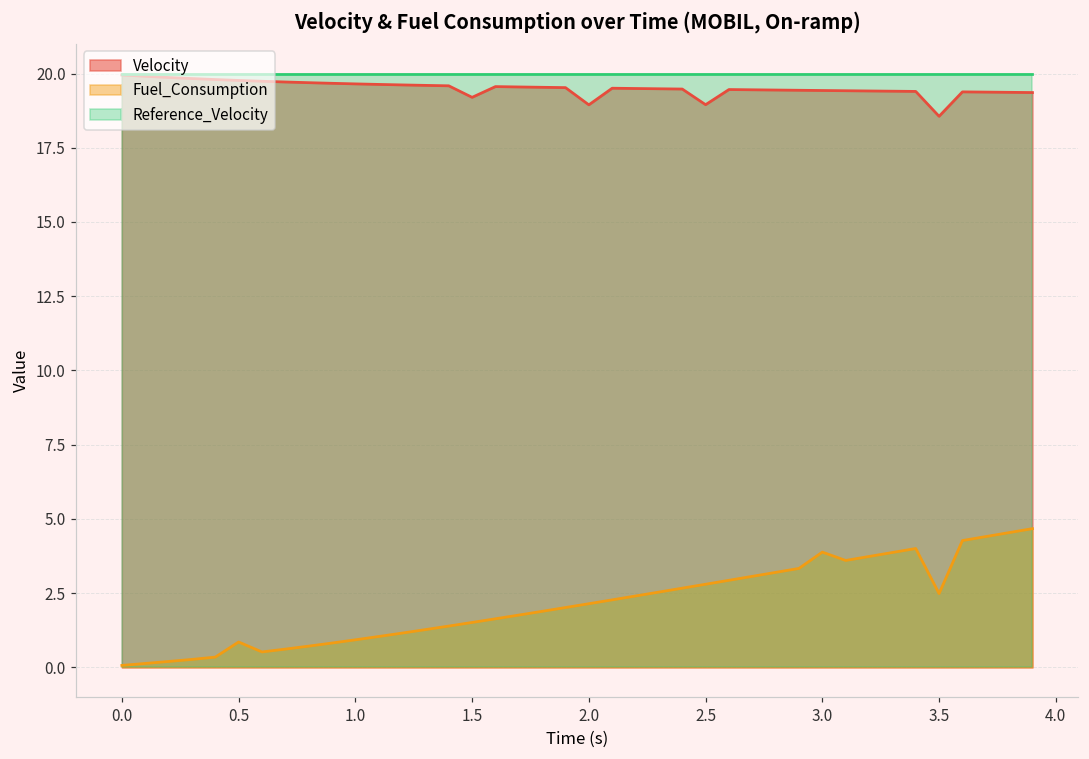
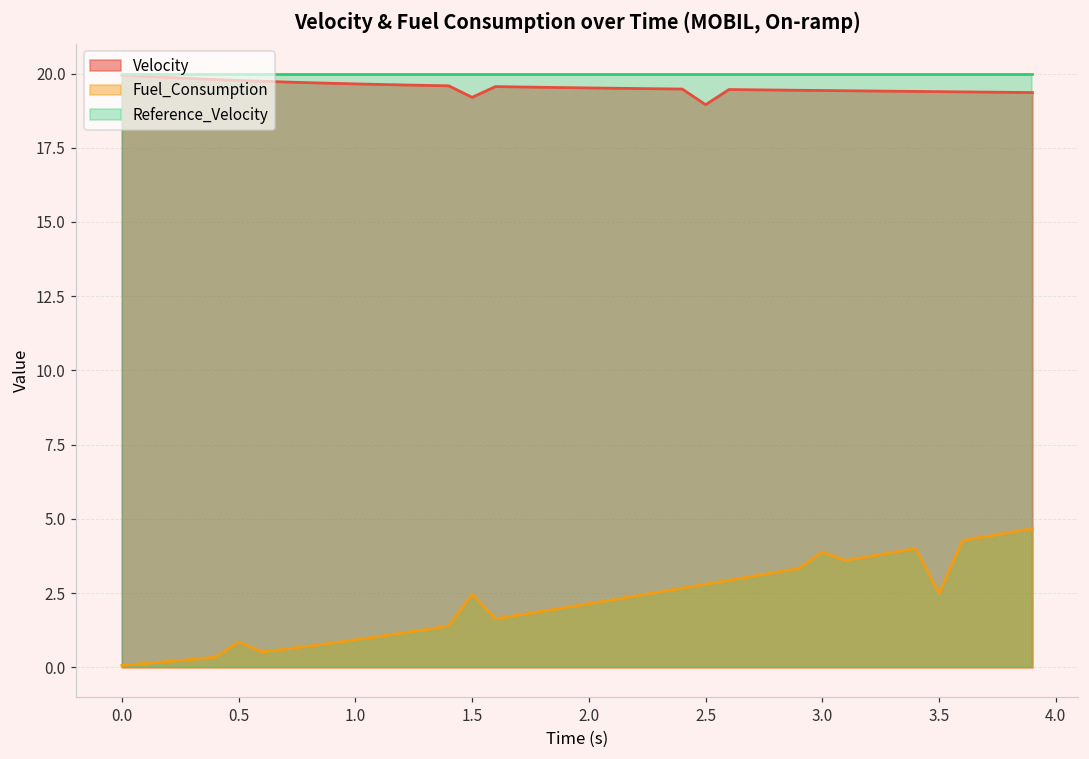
  {
    "Velocity": {
      "1.0": 19.7,
      "1.5": 19.2,
-     "2.0": 18.9,
+     "2.0": 19.5,
      "2.5": 19.0,
      "3.0": 19.4,
-     "3.5": 18.6
+     "3.5": 19.4
    },
    "Fuel_Consumption": {
      "0.0": 0.1,
      "0.5": 0.9,
      "1.0": 0.9,
-     "1.5": 1.5,
+     "1.5": 2.5,
      "2.0": 2.1,
      "2.5": 2.8,
      "3.0": 3.9,
      "3.5": 2.5
    },
    "Reference_Velocity": {
      "1.0": 20.0,
      "1.5": 20.0,
      "2.0": 20.0,
      "2.5": 20.0,
      "3.0": 20.0,
      "3.5": 20.0
    }
  }
